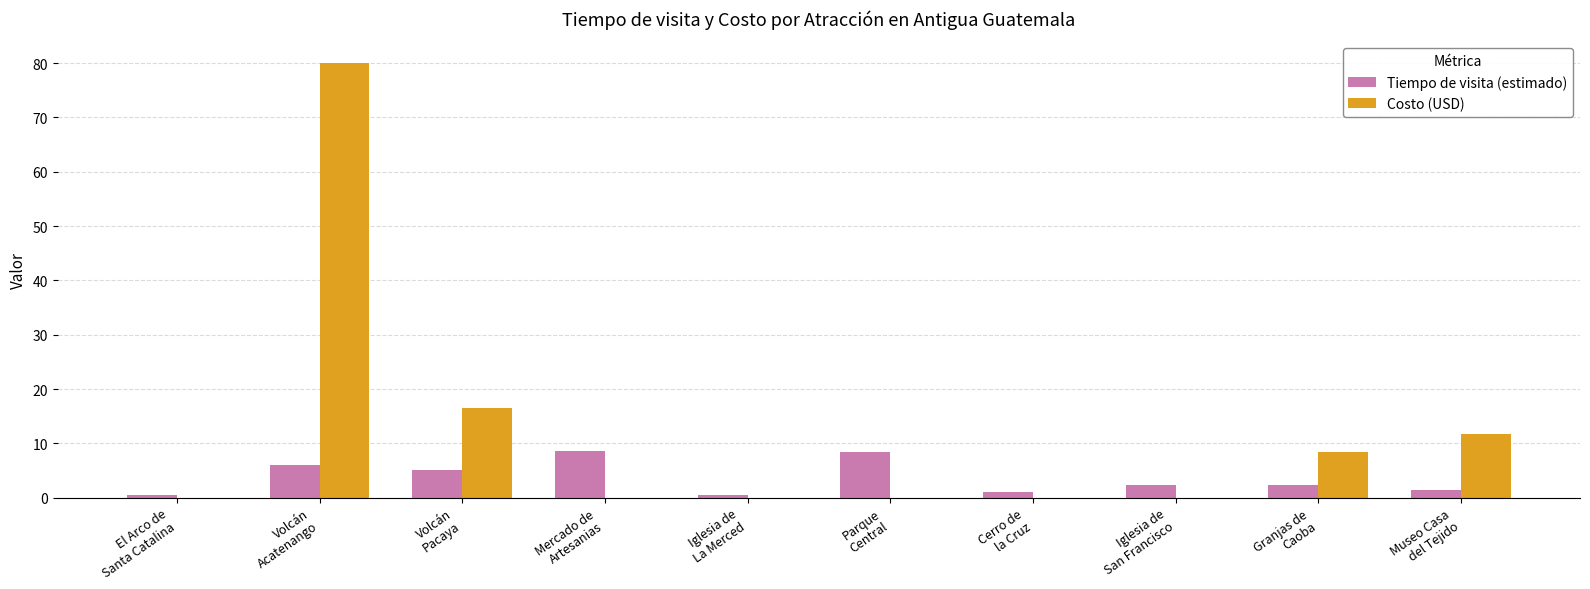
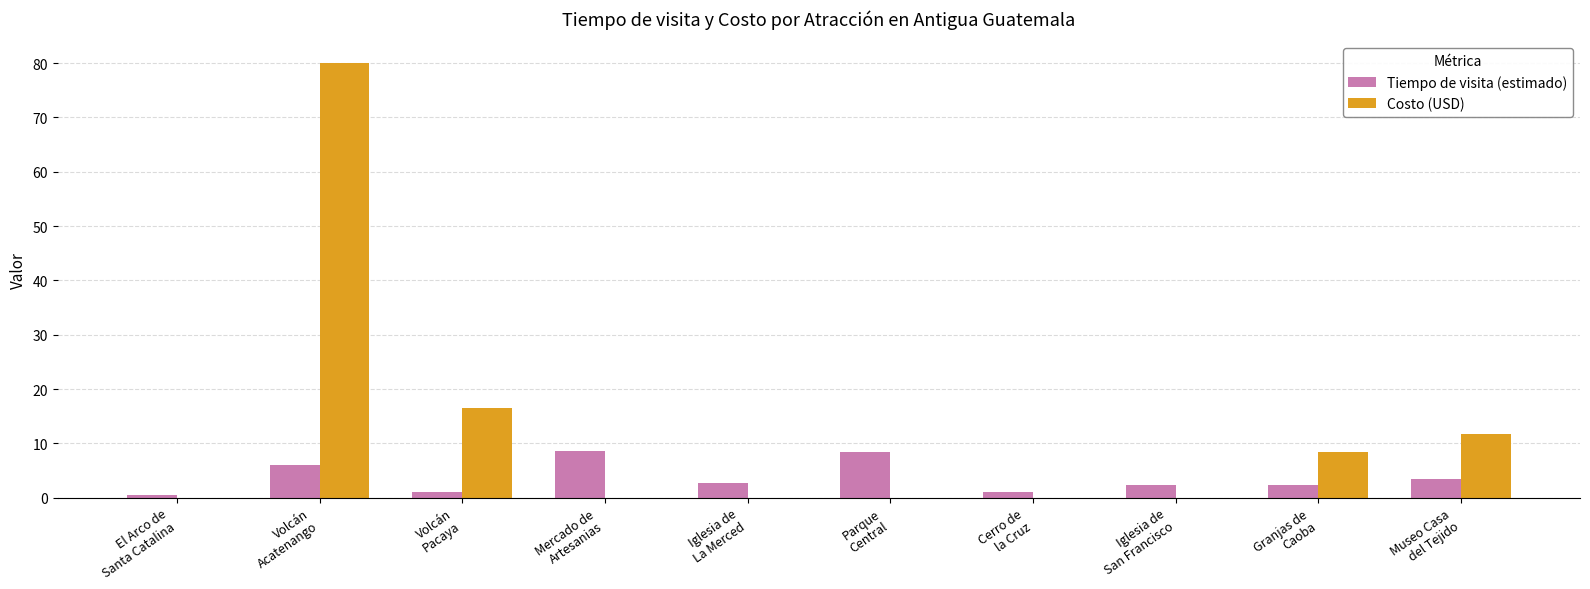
  {
    "Tiempo de visita (estimado)": {
      "El Arco de Santa Catalina": 1,
      "Volcán Acatenango": 6,
-     "Volcán Pacaya": 5,
+     "Volcán Pacaya": 1,
      "Mercado de Artesanias": 9,
-     "Iglesia de La Merced": 1,
+     "Iglesia de La Merced": 3,
      "Parque Central": 8,
      "Cerro de la Cruz": 1,
      "Iglesia de San Francisco": 2,
      "Granjas de Caoba": 2,
-     "Museo Casa del Tejido": 2
+     "Museo Casa del Tejido": 4
    },
    "Costo (USD)": {
      "El Arco de Santa Catalina": 0,
      "Volcán Acatenango": 80,
      "Volcán Pacaya": 16,
      "Mercado de Artesanias": 0,
      "Iglesia de La Merced": 0,
      "Parque Central": 0,
      "Cerro de la Cruz": 0,
      "Iglesia de San Francisco": 0,
      "Granjas de Caoba": 8,
      "Museo Casa del Tejido": 12
    }
  }
